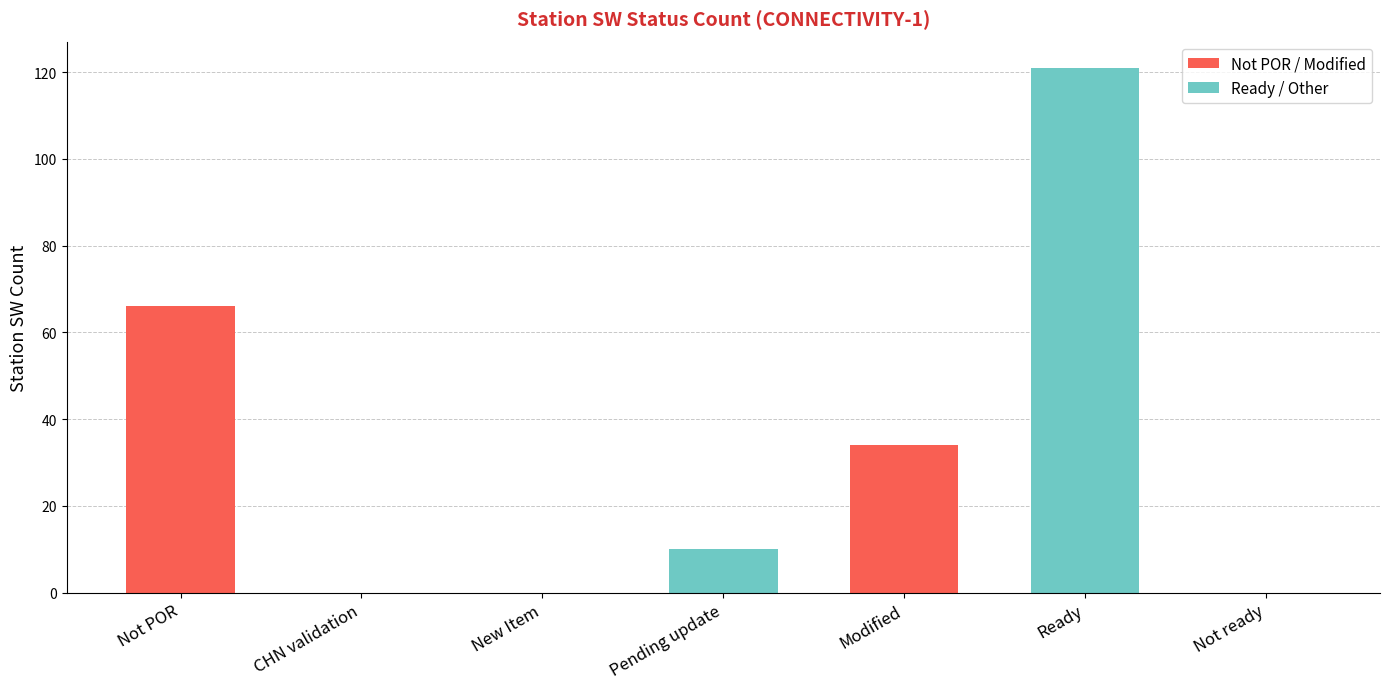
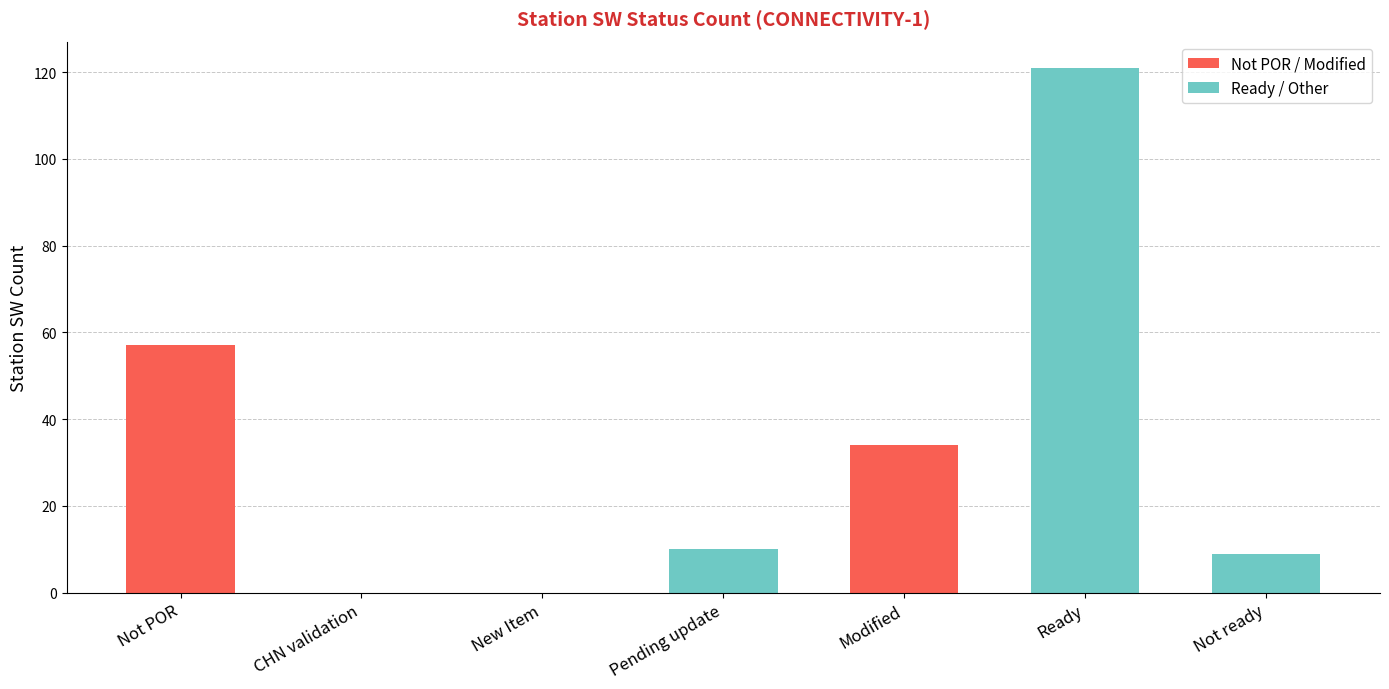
  {
-   "Not POR": 66,
+   "Not POR": 57,
    "CHN validation": 0,
    "New Item": 0,
    "Pending update": 10,
    "Modified": 34,
    "Ready": 121,
-   "Not ready": 0
+   "Not ready": 9
  }
